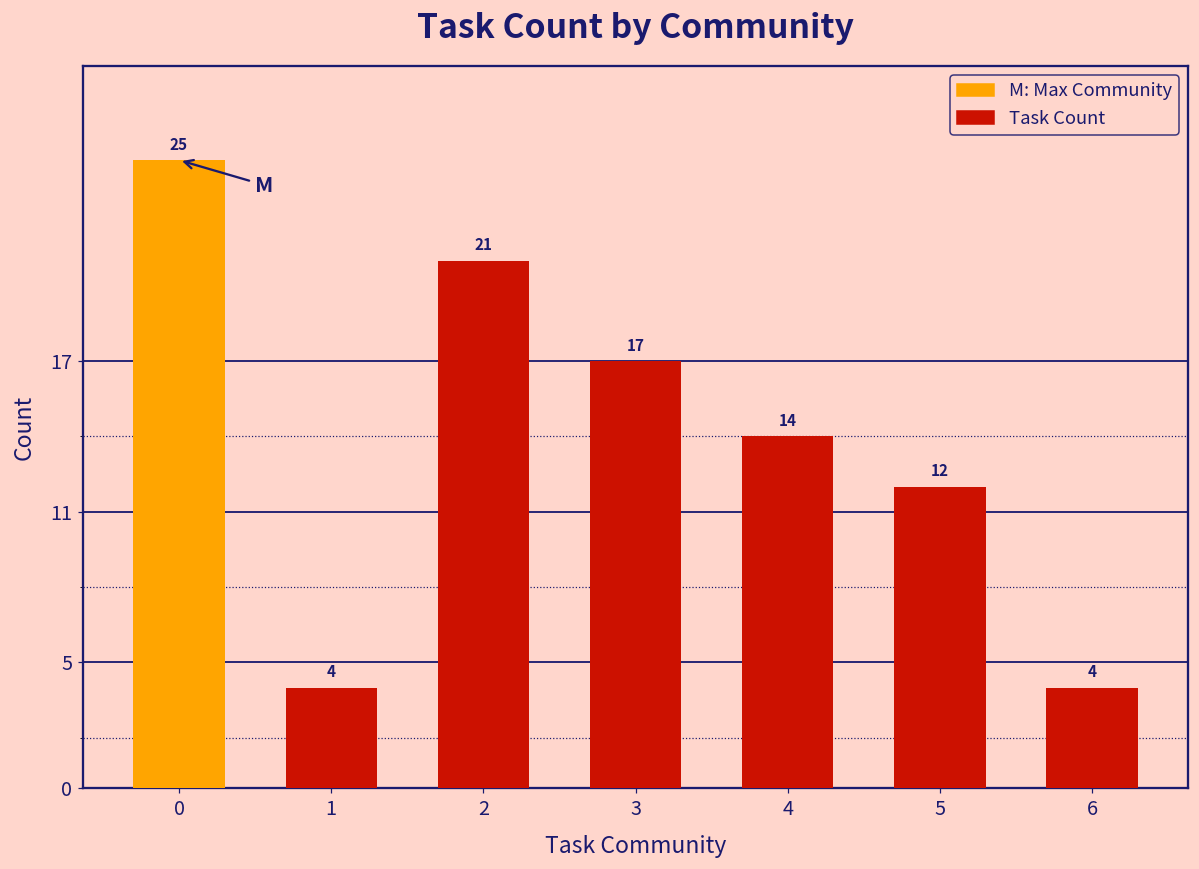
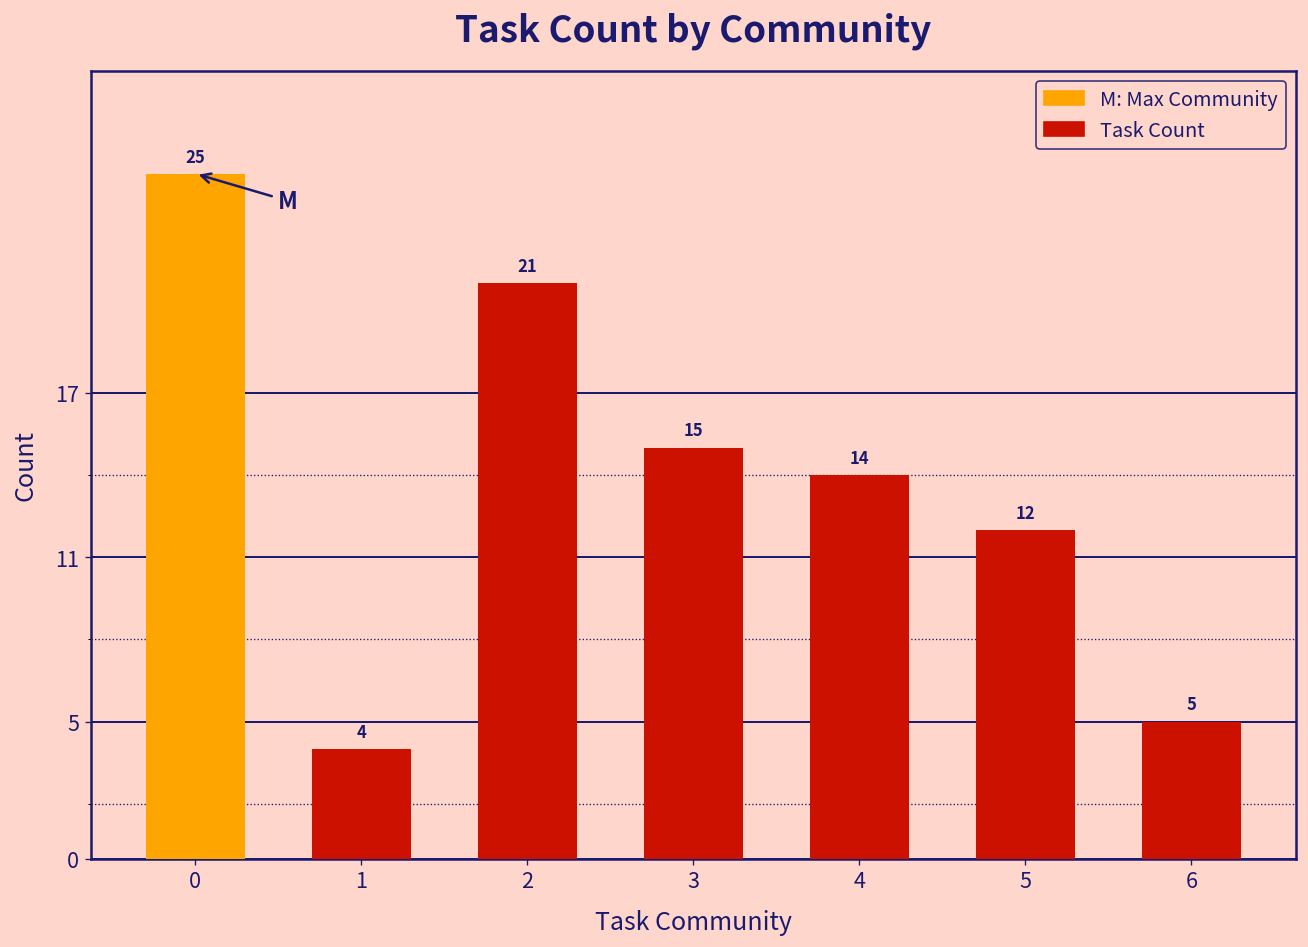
  {
    "0": 25,
    "1": 4,
    "2": 21,
-   "3": 17,
+   "3": 15,
    "4": 14,
    "5": 12,
-   "6": 4
+   "6": 5
  }
